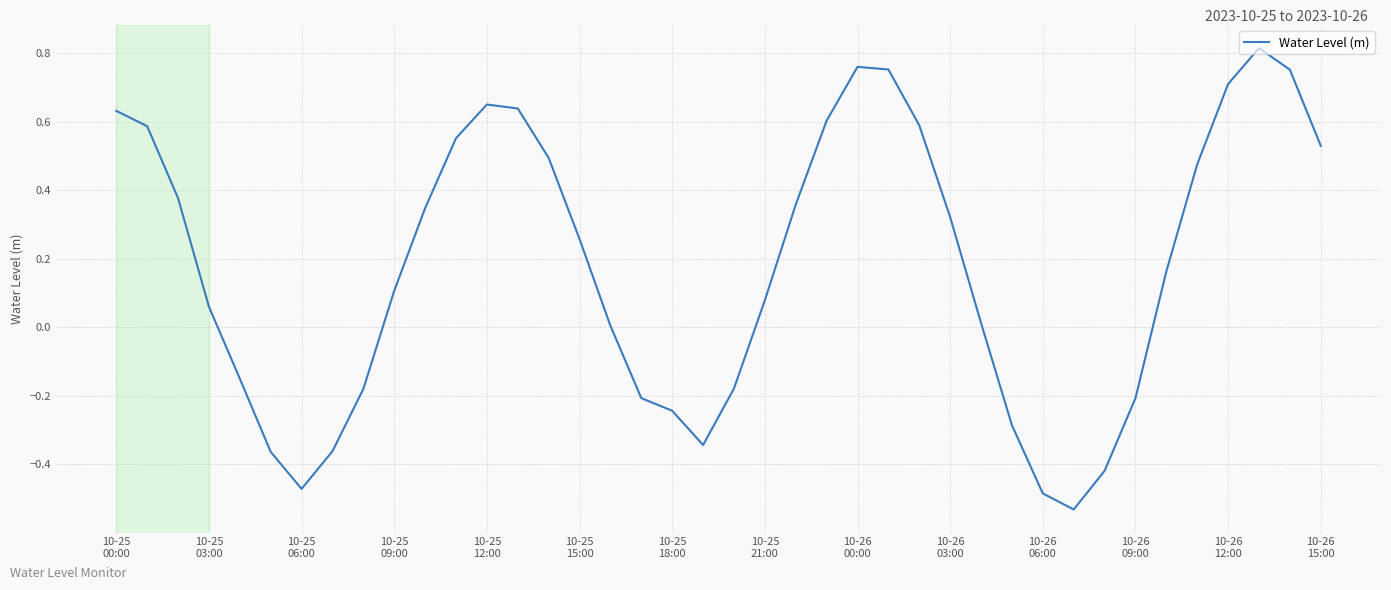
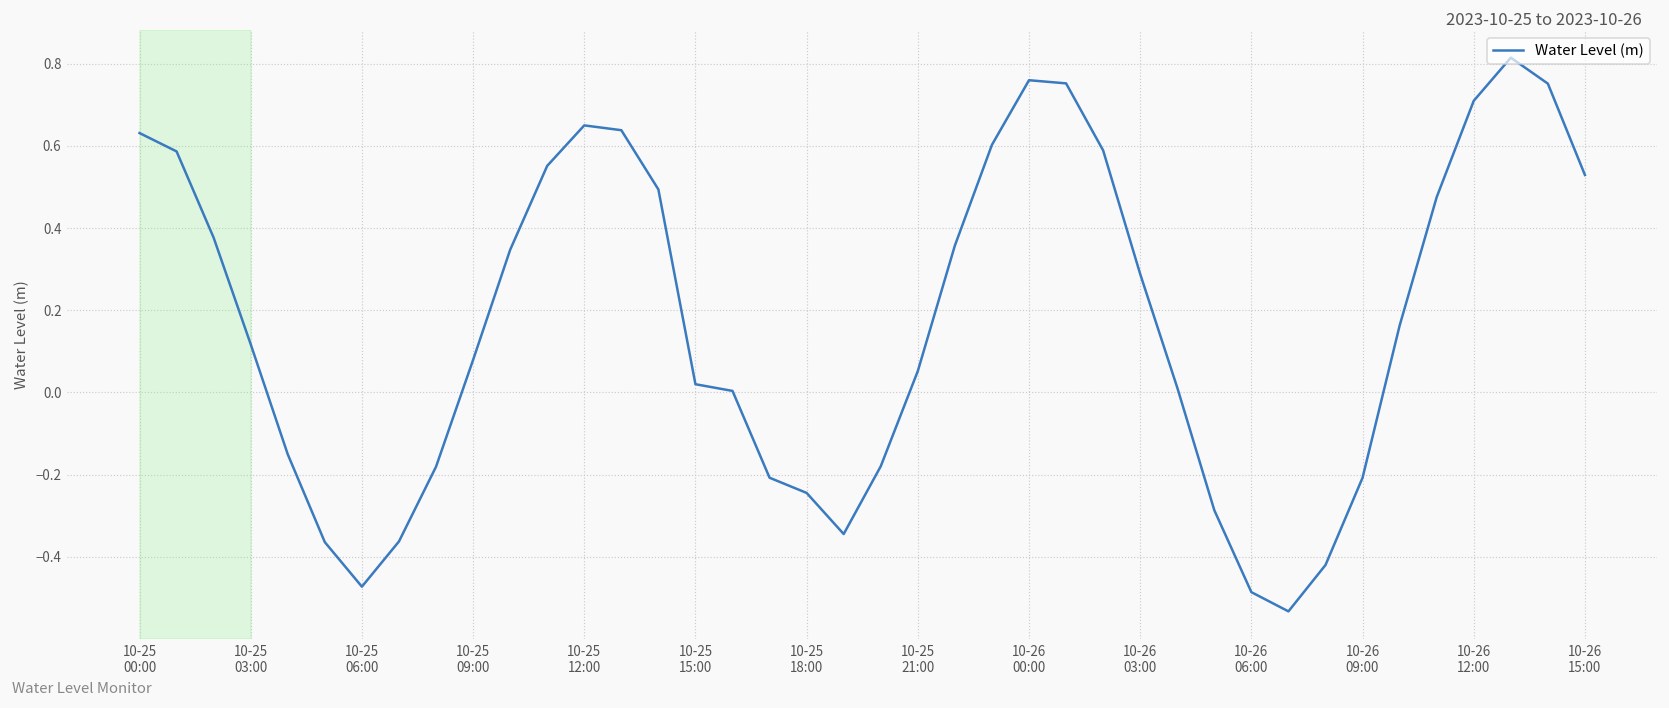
  {
    "10-25 00:00": 0.63,
-   "10-25 03:00": 0.06,
+   "10-25 03:00": 0.12,
    "10-25 06:00": -0.47,
-   "10-25 09:00": 0.11,
+   "10-25 09:00": 0.08,
    "10-25 12:00": 0.65,
-   "10-25 15:00": 0.26,
+   "10-25 15:00": 0.02,
    "10-25 18:00": -0.24,
-   "10-25 21:00": 0.08,
+   "10-25 21:00": 0.05,
    "10-26 00:00": 0.76,
-   "10-26 03:00": 0.32,
+   "10-26 03:00": 0.29,
    "10-26 06:00": -0.49,
    "10-26 09:00": -0.21,
    "10-26 12:00": 0.71,
    "10-26 15:00": 0.53
  }
